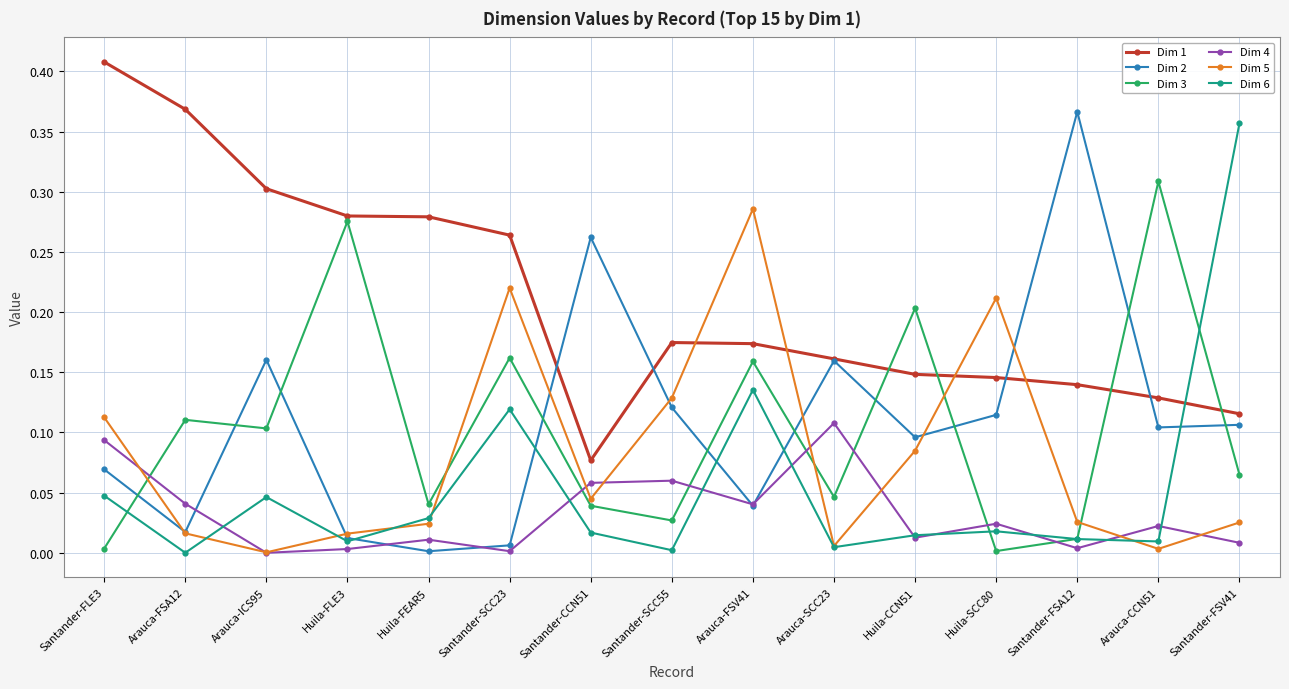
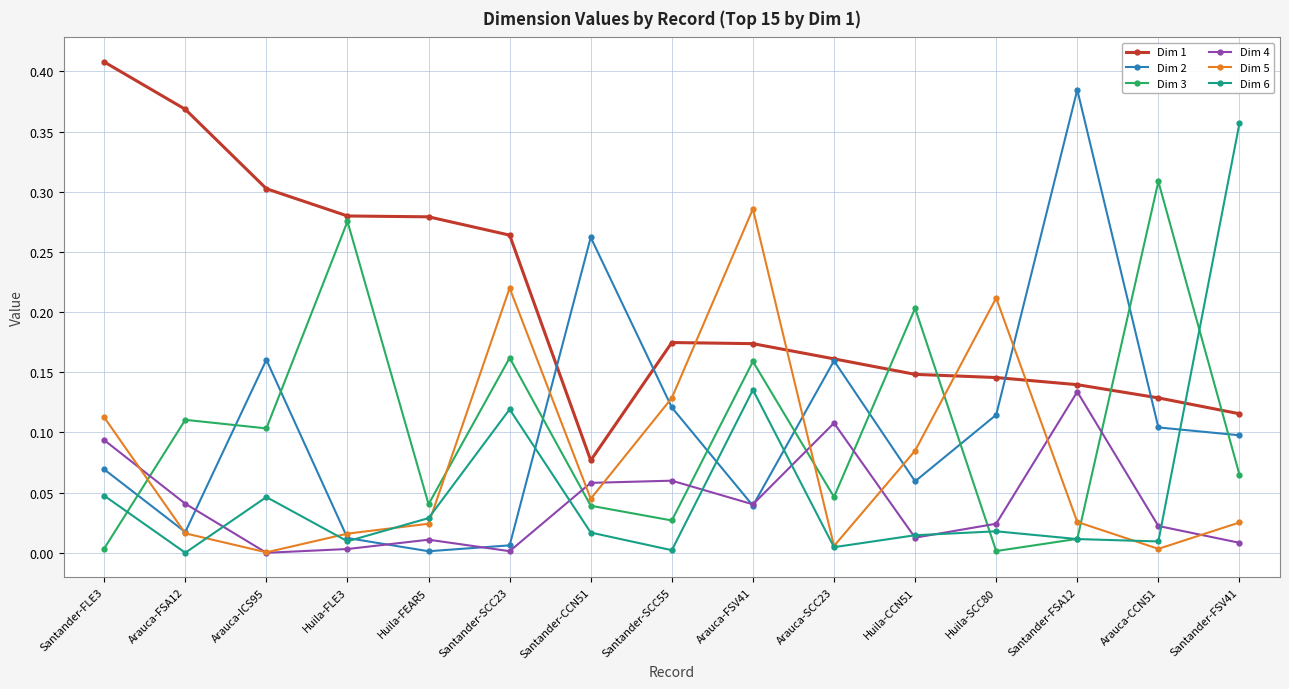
  {
    "Dim 1": {
      "Santander-FLE3": 0.408,
      "Arauca-FSA12": 0.368,
      "Arauca-ICS95": 0.303,
      "Huila-FLE3": 0.280,
      "Huila-FEAR5": 0.279,
      "Santander-SCC23": 0.264,
      "Santander-CCN51": 0.077,
      "Santander-SCC55": 0.175,
      "Arauca-FSV41": 0.174,
      "Huila-CCN51": 0.148,
      "Huila-SCC80": 0.146,
      "Santander-FSA12": 0.140,
      "Arauca-CCN51": 0.129,
      "Santander-FSV41": 0.116
    },
    "Dim 2": {
      "Santander-FLE3": 0.069,
      "Arauca-ICS95": 0.160,
      "Huila-FLE3": 0.012,
      "Huila-FEAR5": 0.001,
      "Santander-SCC23": 0.006,
      "Santander-CCN51": 0.262,
      "Santander-SCC55": 0.121,
-     "Huila-CCN51": 0.096,
+     "Huila-CCN51": 0.059,
      "Huila-SCC80": 0.115,
-     "Santander-FSA12": 0.366,
+     "Santander-FSA12": 0.385,
      "Arauca-CCN51": 0.104,
-     "Santander-FSV41": 0.106
+     "Santander-FSV41": 0.098
    },
    "Dim 4": {
      "Santander-FLE3": 0.094,
      "Arauca-FSA12": 0.041,
      "Huila-FLE3": 0.003,
      "Huila-FEAR5": 0.011,
      "Santander-SCC23": 0.001,
      "Santander-CCN51": 0.058,
      "Santander-SCC55": 0.060,
      "Arauca-SCC23": 0.108,
      "Huila-SCC80": 0.024,
-     "Santander-FSA12": 0.004,
+     "Santander-FSA12": 0.134,
      "Arauca-CCN51": 0.022,
      "Santander-FSV41": 0.008
    },
    "Dim 5": {
      "Santander-FLE3": 0.113,
      "Huila-FLE3": 0.016,
      "Huila-FEAR5": 0.024,
      "Santander-SCC23": 0.220,
      "Santander-CCN51": 0.045,
      "Santander-SCC55": 0.129,
      "Arauca-FSV41": 0.286,
      "Huila-CCN51": 0.085,
      "Huila-SCC80": 0.212,
      "Santander-FSA12": 0.026,
      "Arauca-CCN51": 0.003,
      "Santander-FSV41": 0.025
    }
  }
